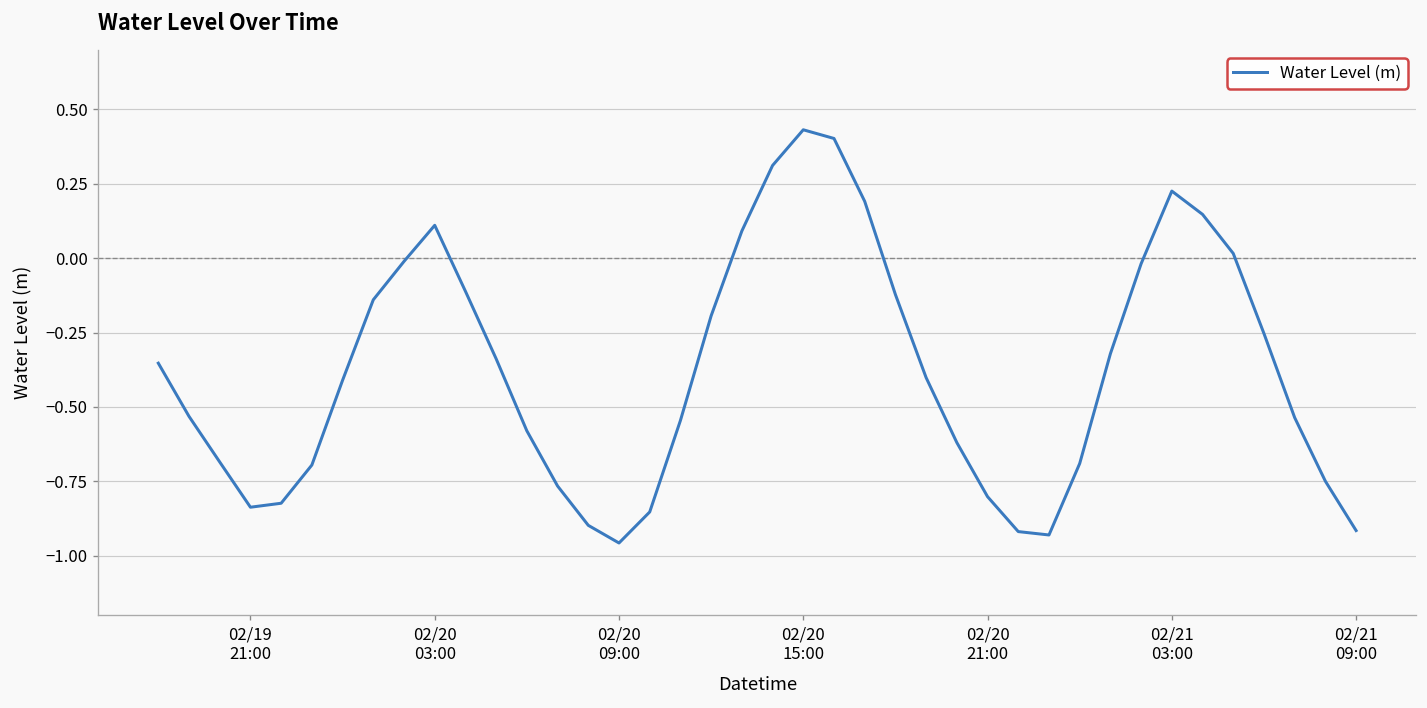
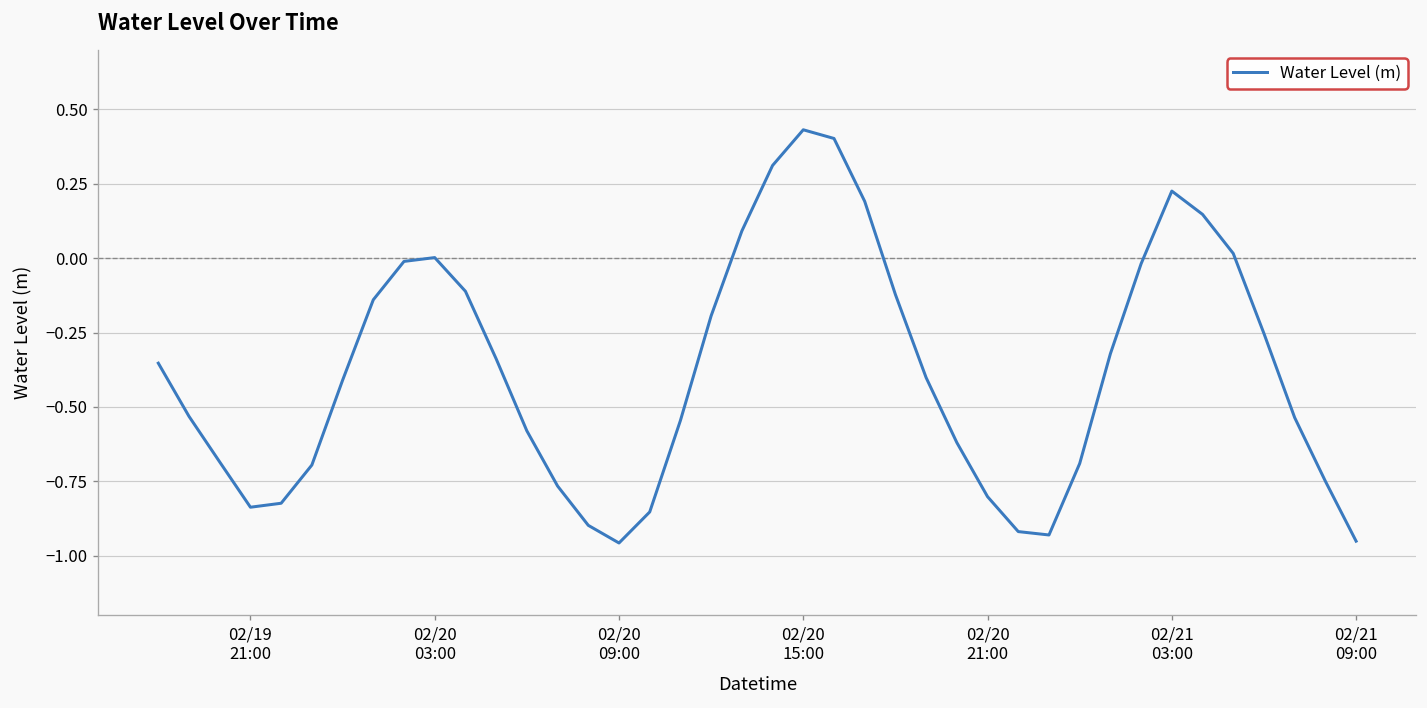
  {
    "02/19 21:00": -0.84,
-   "02/20 03:00": 0.11,
+   "02/20 03:00": 0.00,
    "02/20 09:00": -0.96,
    "02/20 15:00": 0.43,
    "02/20 21:00": -0.80,
    "02/21 03:00": 0.23,
-   "02/21 09:00": -0.92
+   "02/21 09:00": -0.95
  }
